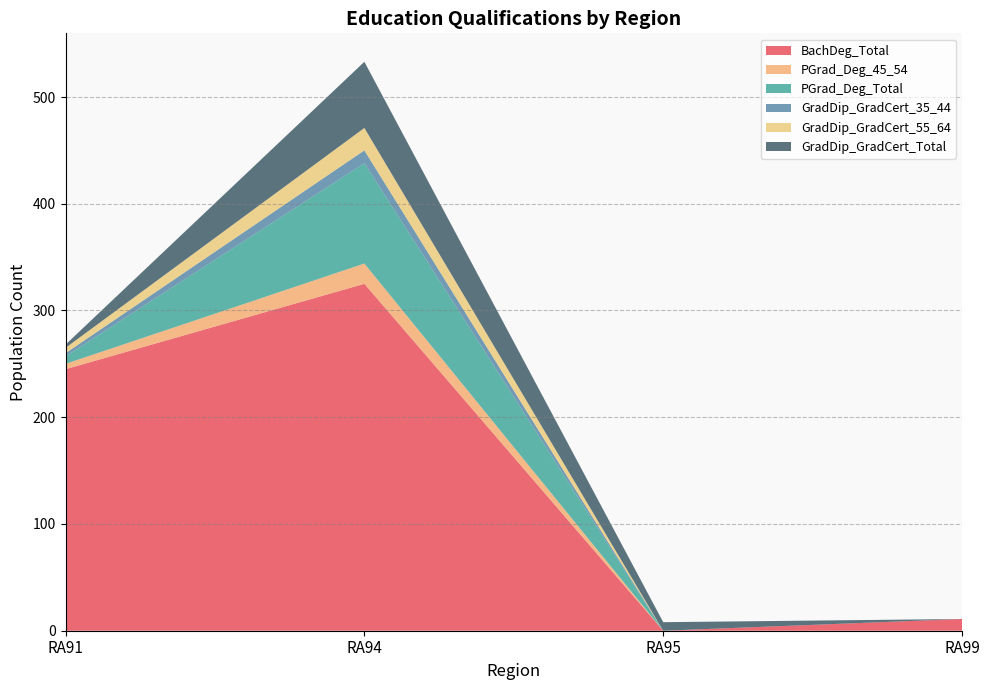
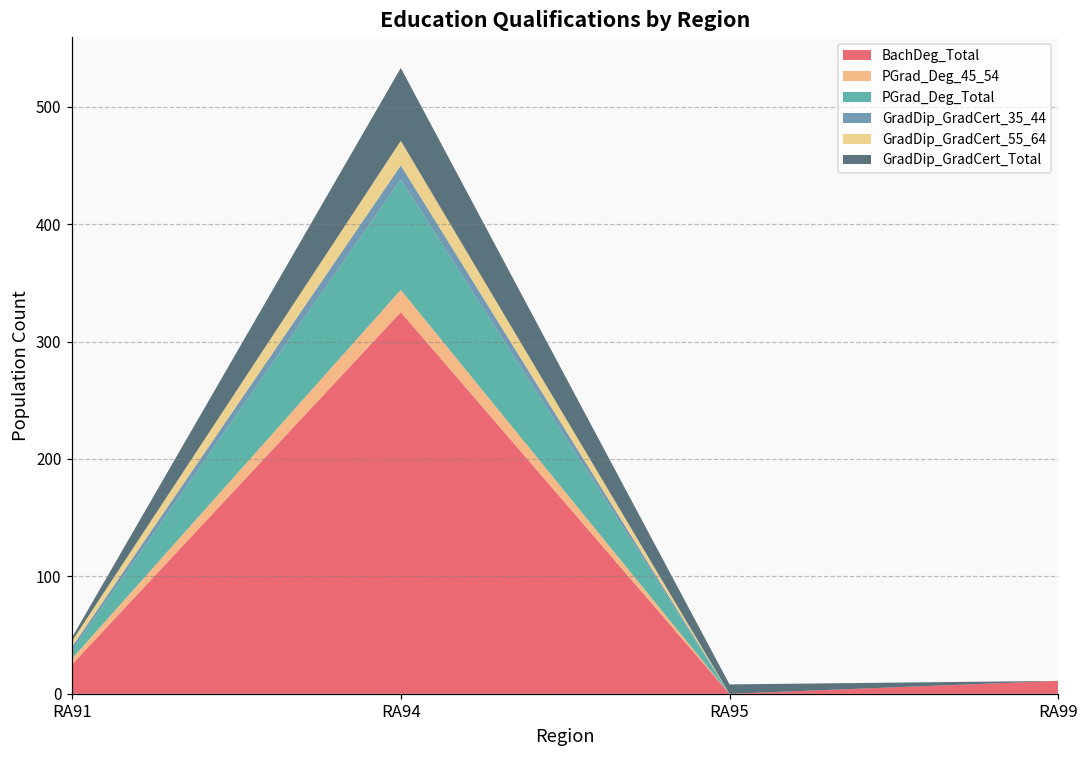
  {
    "BachDeg_Total": {
-     "RA91": 245,
+     "RA91": 25,
      "RA94": 325
    },
    "GradDip_GradCert_Total": {
      "RA91": 3,
      "RA94": 62,
      "RA95": 8
    }
  }
